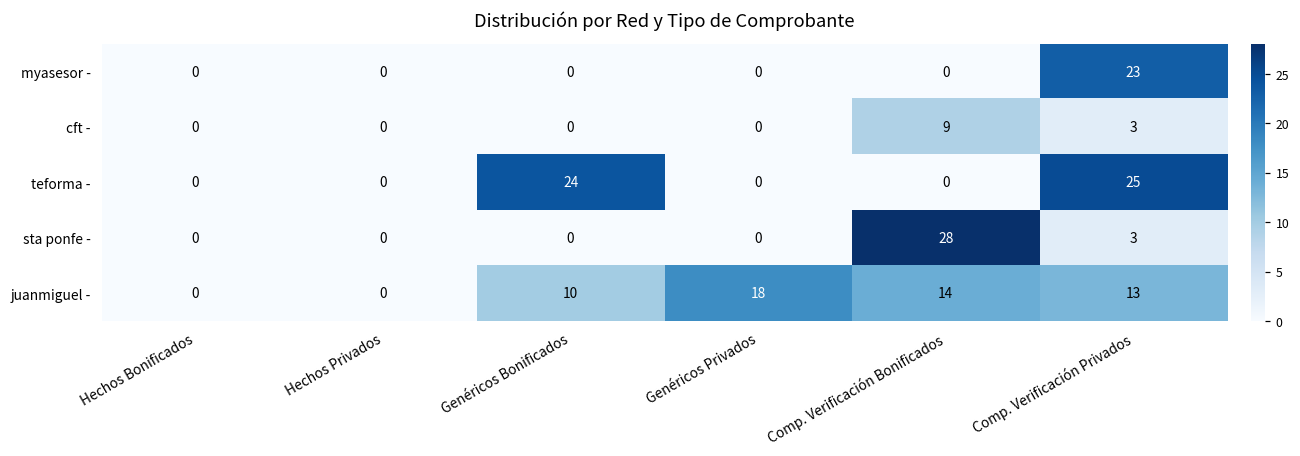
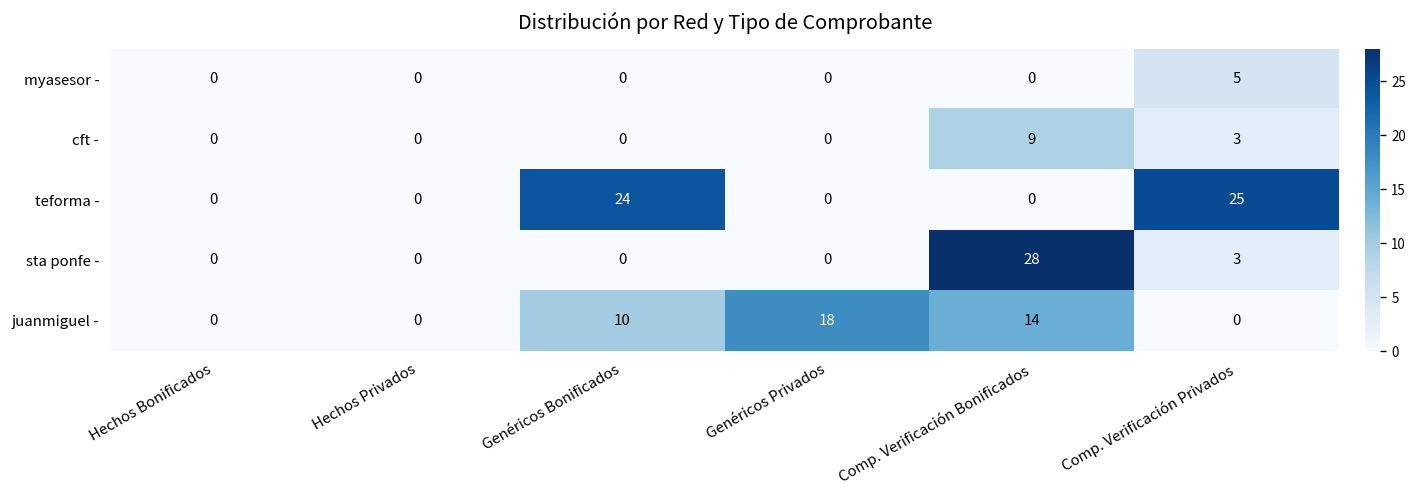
  {
    "myasesor -": {
      "Hechos Bonificados": 0,
      "Hechos Privados": 0,
      "Genéricos Bonificados": 0,
      "Genéricos Privados": 0,
      "Comp. Verificación Bonificados": 0,
-     "Comp. Verificación Privados": 23
+     "Comp. Verificación Privados": 5
    },
    "cft -": {
      "Hechos Bonificados": 0,
      "Hechos Privados": 0,
      "Genéricos Bonificados": 0,
      "Genéricos Privados": 0,
      "Comp. Verificación Bonificados": 9,
      "Comp. Verificación Privados": 3
    },
    "teforma -": {
      "Hechos Bonificados": 0,
      "Hechos Privados": 0,
      "Genéricos Bonificados": 24,
      "Genéricos Privados": 0,
      "Comp. Verificación Bonificados": 0,
      "Comp. Verificación Privados": 25
    },
    "sta ponfe -": {
      "Hechos Bonificados": 0,
      "Hechos Privados": 0,
      "Genéricos Bonificados": 0,
      "Genéricos Privados": 0,
      "Comp. Verificación Bonificados": 28,
      "Comp. Verificación Privados": 3
    },
    "juanmiguel -": {
      "Hechos Bonificados": 0,
      "Hechos Privados": 0,
      "Genéricos Bonificados": 10,
      "Genéricos Privados": 18,
      "Comp. Verificación Bonificados": 14,
-     "Comp. Verificación Privados": 13
+     "Comp. Verificación Privados": 0
    }
  }
